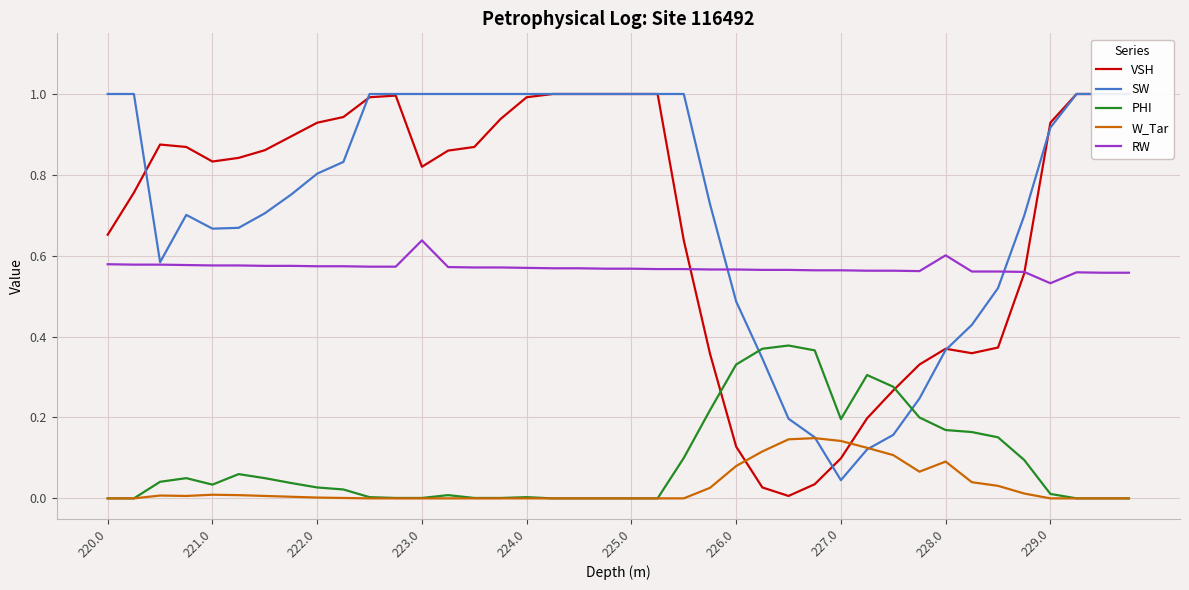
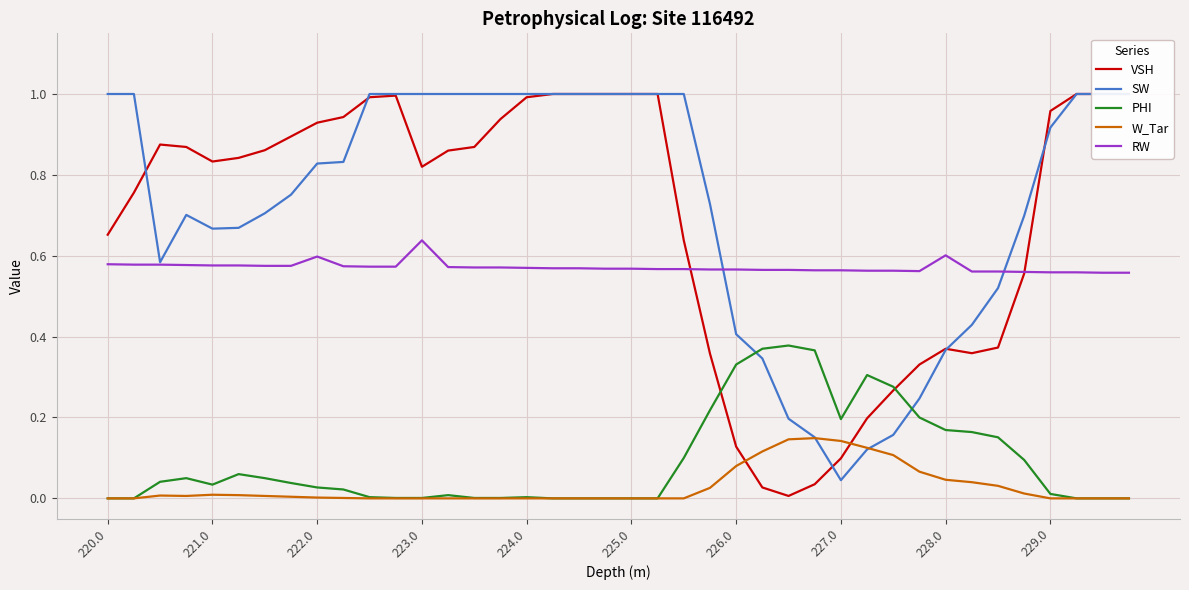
  {
    "VSH": {
      "220.0": 0.65,
      "221.0": 0.83,
      "222.0": 0.93,
      "223.0": 0.82,
      "224.0": 0.99,
      "226.0": 0.13,
      "227.0": 0.10,
-     "229.0": 0.93
+     "229.0": 0.96
    },
    "SW": {
      "220.0": 1.00,
      "221.0": 0.67,
-     "222.0": 0.80,
+     "222.0": 0.83,
      "223.0": 1.00,
      "224.0": 1.00,
-     "226.0": 0.49,
+     "226.0": 0.41,
      "227.0": 0.05,
      "229.0": 0.92
    },
    "PHI": {
      "221.0": 0.03,
      "222.0": 0.03,
      "226.0": 0.33,
      "227.0": 0.20,
      "228.0": 0.17,
      "229.0": 0.01
    },
    "W_Tar": {
      "221.0": 0.01,
      "222.0": 0.00,
      "226.0": 0.08,
      "227.0": 0.14,
-     "228.0": 0.09,
+     "228.0": 0.05,
      "229.0": 0.00
    },
    "RW": {
      "220.0": 0.58,
      "221.0": 0.58,
-     "222.0": 0.57,
+     "222.0": 0.60,
      "223.0": 0.64,
      "224.0": 0.57,
      "225.0": 0.57,
      "226.0": 0.57,
      "227.0": 0.56,
      "228.0": 0.60,
-     "229.0": 0.53
+     "229.0": 0.56
    }
  }
